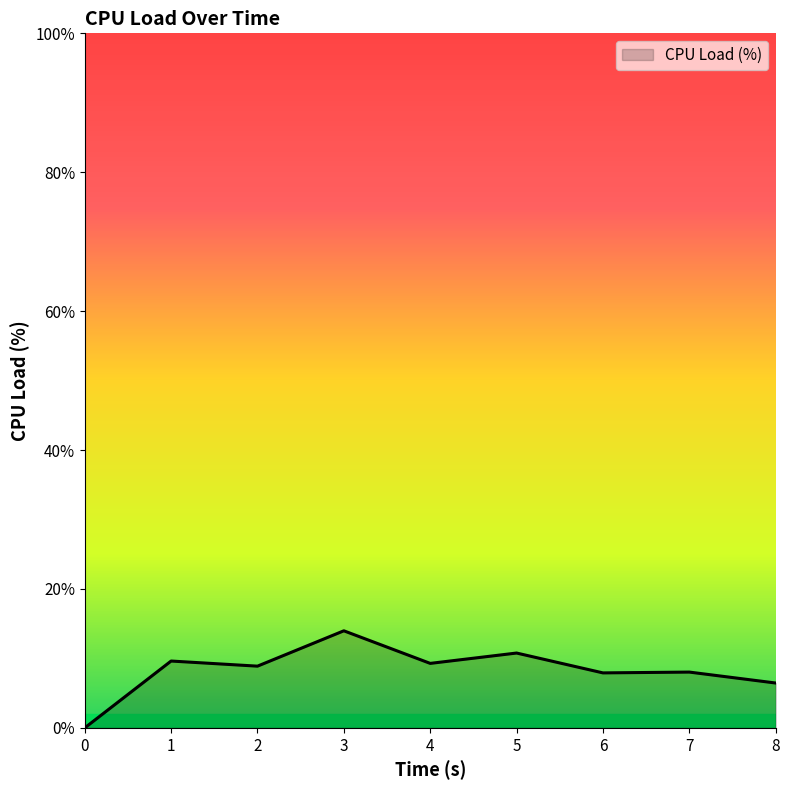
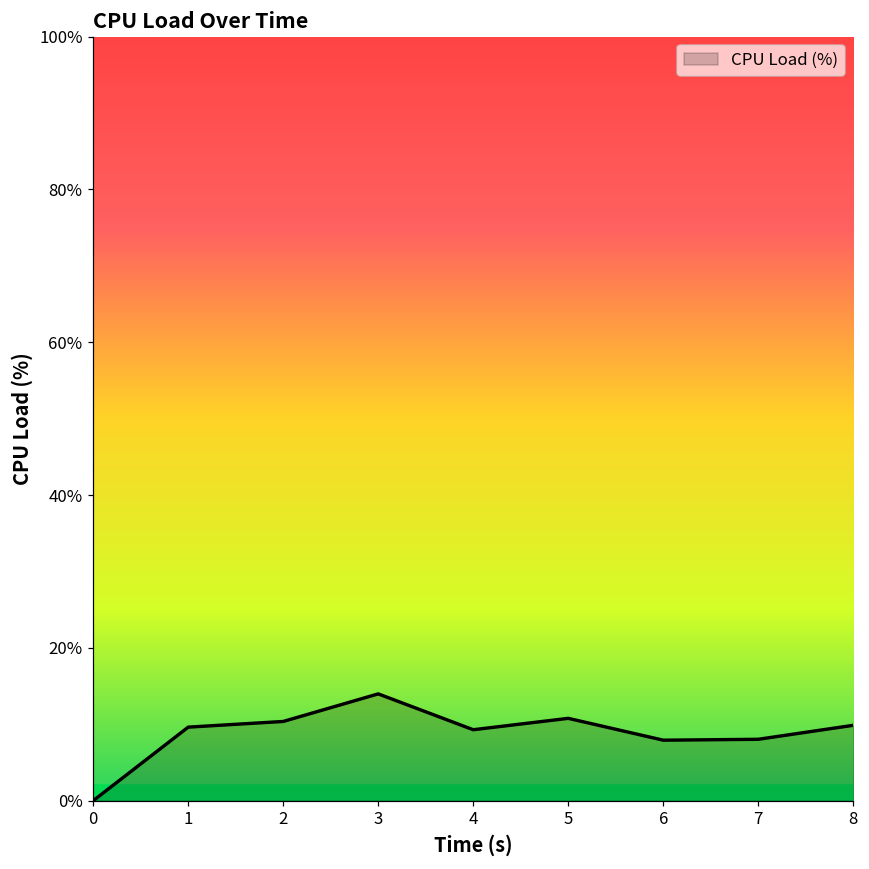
  {
    "1": "10%",
-   "2": "9%",
+   "2": "10%",
    "3": "14%",
    "4": "9%",
    "5": "11%",
    "6": "8%",
    "7": "8%",
-   "8": "6%"
+   "8": "10%"
  }
